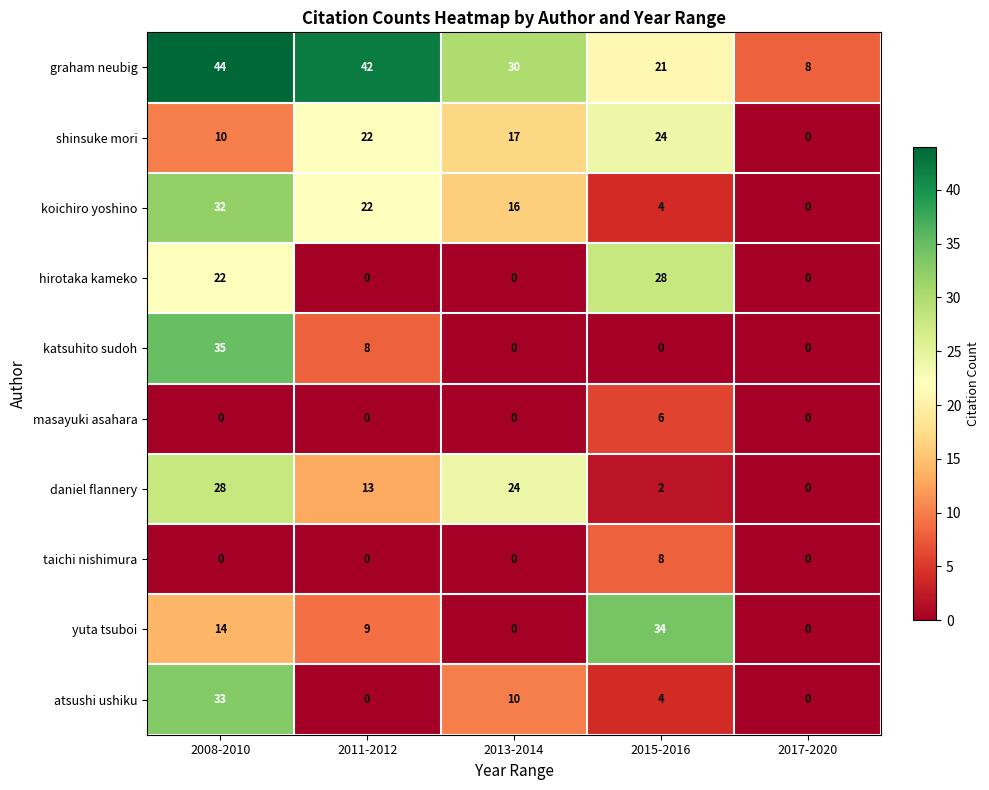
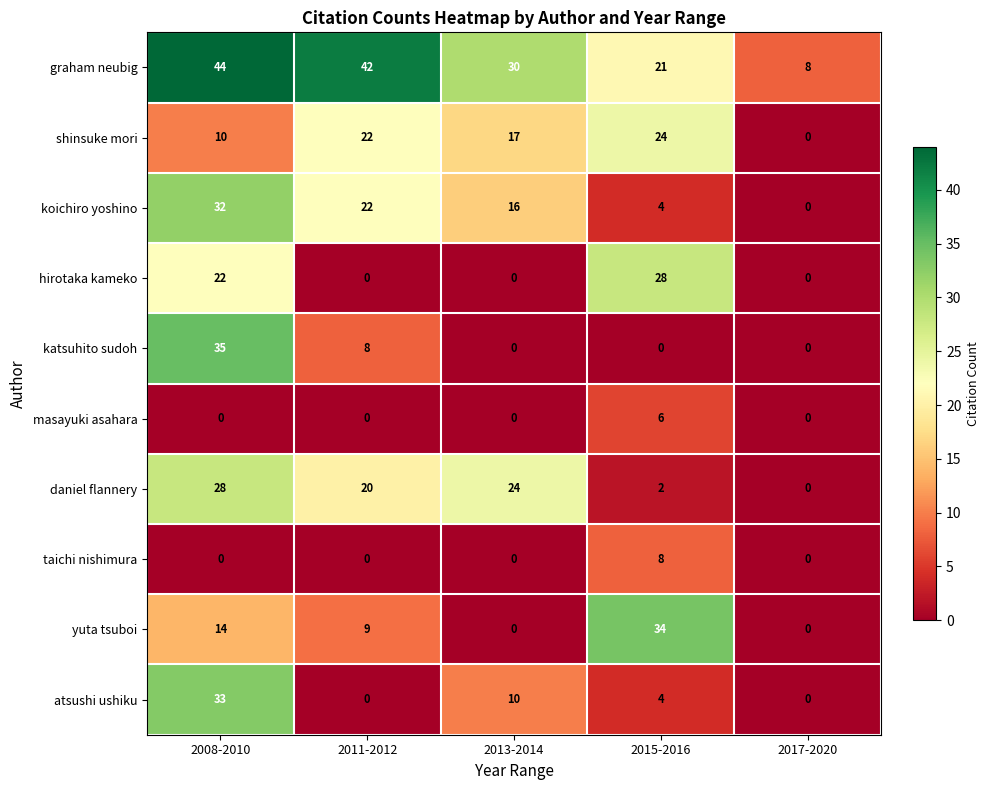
  {
    "graham neubig": {
      "2008-2010": 44,
      "2011-2012": 42,
      "2013-2014": 30,
      "2015-2016": 21,
      "2017-2020": 8
    },
    "shinsuke mori": {
      "2008-2010": 10,
      "2011-2012": 22,
      "2013-2014": 17,
      "2015-2016": 24,
      "2017-2020": 0
    },
    "koichiro yoshino": {
      "2008-2010": 32,
      "2011-2012": 22,
      "2013-2014": 16,
      "2015-2016": 4,
      "2017-2020": 0
    },
    "hirotaka kameko": {
      "2008-2010": 22,
      "2011-2012": 0,
      "2013-2014": 0,
      "2015-2016": 28,
      "2017-2020": 0
    },
    "katsuhito sudoh": {
      "2008-2010": 35,
      "2011-2012": 8,
      "2013-2014": 0,
      "2015-2016": 0,
      "2017-2020": 0
    },
    "masayuki asahara": {
      "2008-2010": 0,
      "2011-2012": 0,
      "2013-2014": 0,
      "2015-2016": 6,
      "2017-2020": 0
    },
    "daniel flannery": {
      "2008-2010": 28,
-     "2011-2012": 13,
+     "2011-2012": 20,
      "2013-2014": 24,
      "2015-2016": 2,
      "2017-2020": 0
    },
    "taichi nishimura": {
      "2008-2010": 0,
      "2011-2012": 0,
      "2013-2014": 0,
      "2015-2016": 8,
      "2017-2020": 0
    },
    "yuta tsuboi": {
      "2008-2010": 14,
      "2011-2012": 9,
      "2013-2014": 0,
      "2015-2016": 34,
      "2017-2020": 0
    },
    "atsushi ushiku": {
      "2008-2010": 33,
      "2011-2012": 0,
      "2013-2014": 10,
      "2015-2016": 4,
      "2017-2020": 0
    }
  }
